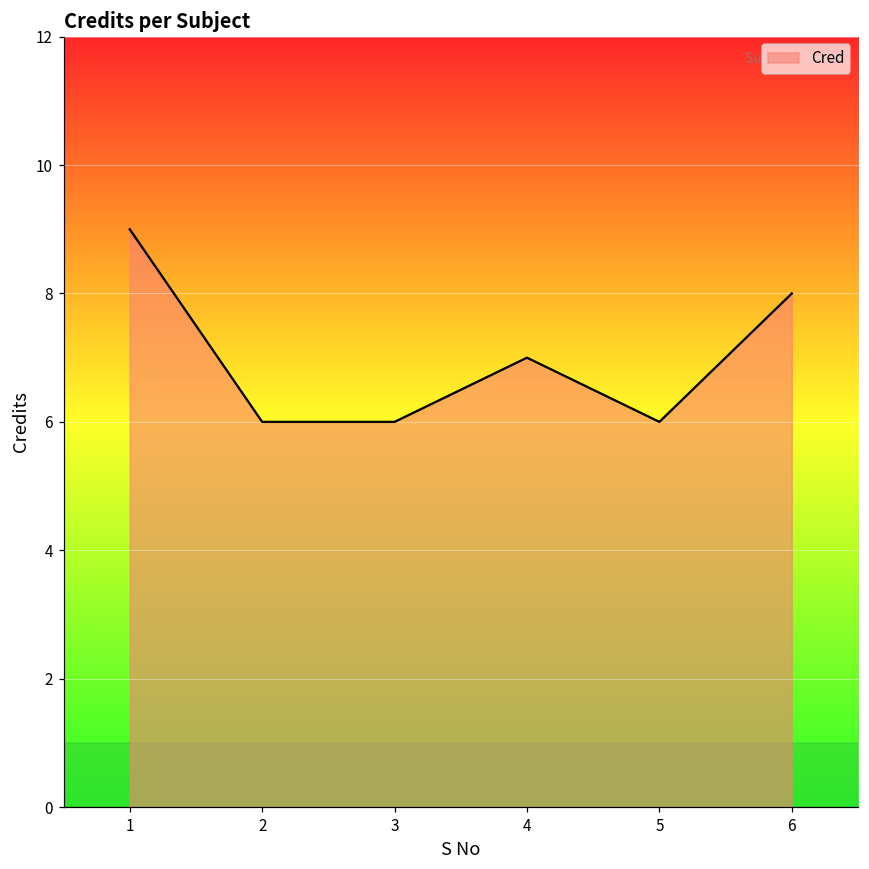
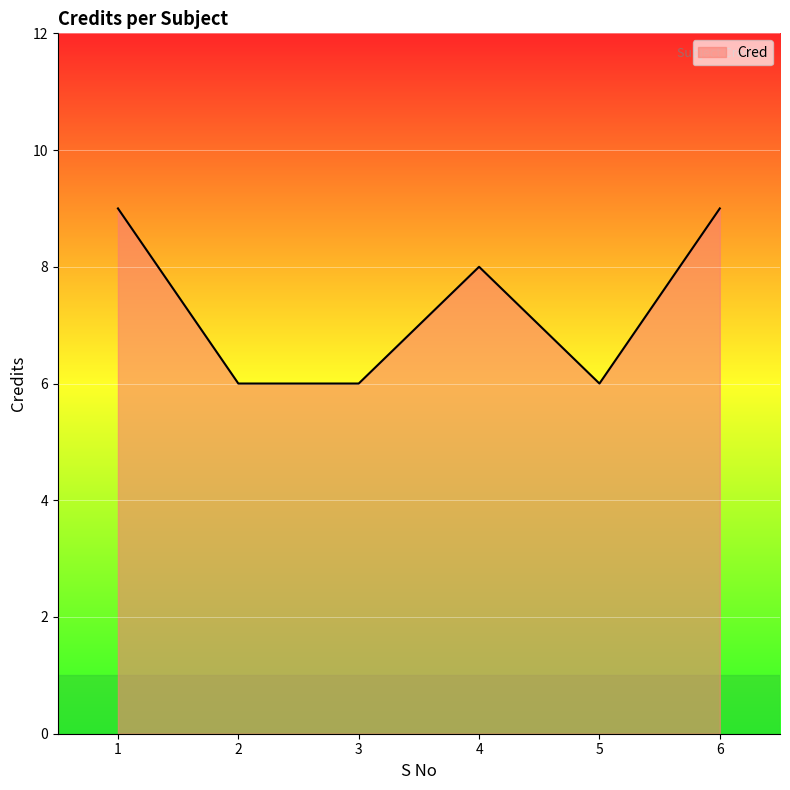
  {
    "1": 9,
    "2": 6,
    "3": 6,
-   "4": 7,
+   "4": 8,
    "5": 6,
-   "6": 8
+   "6": 9
  }
